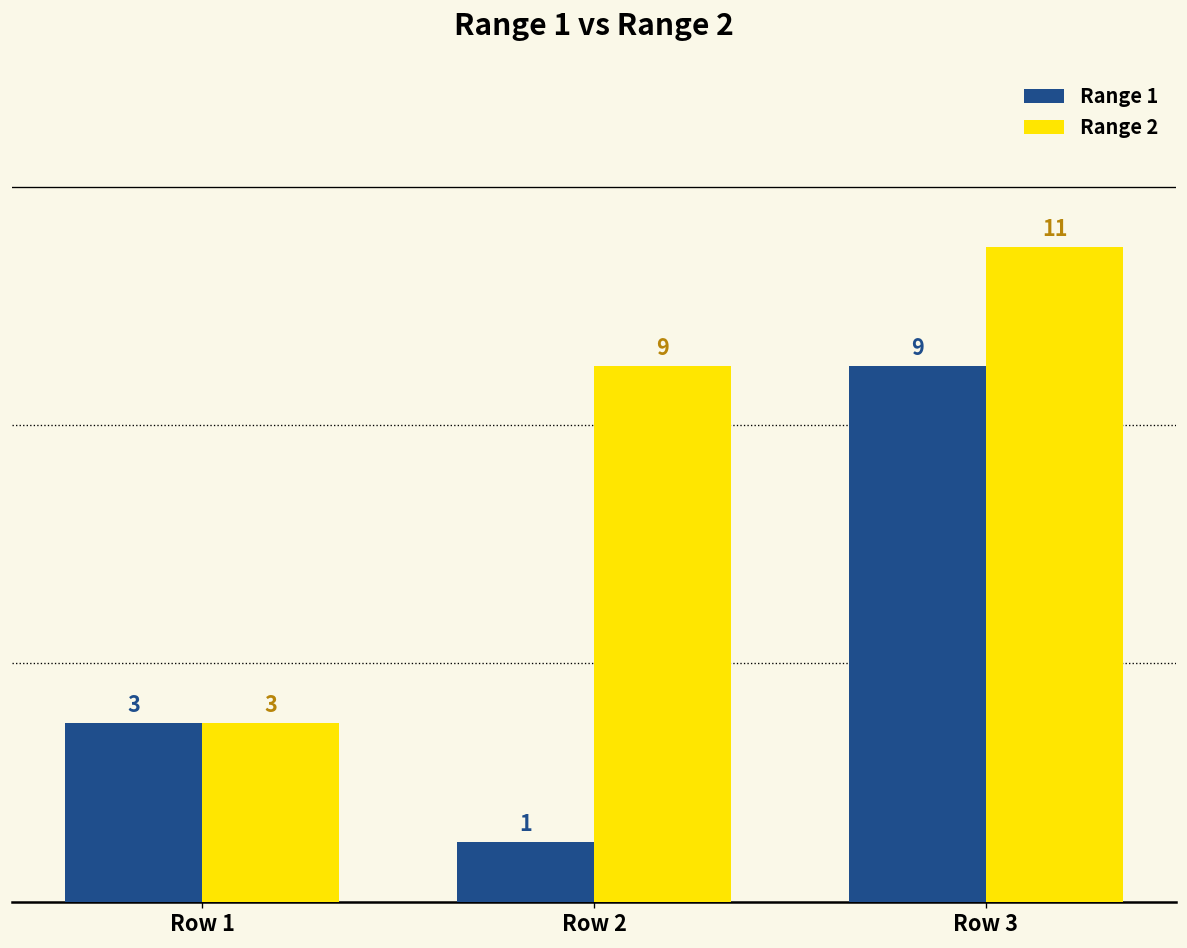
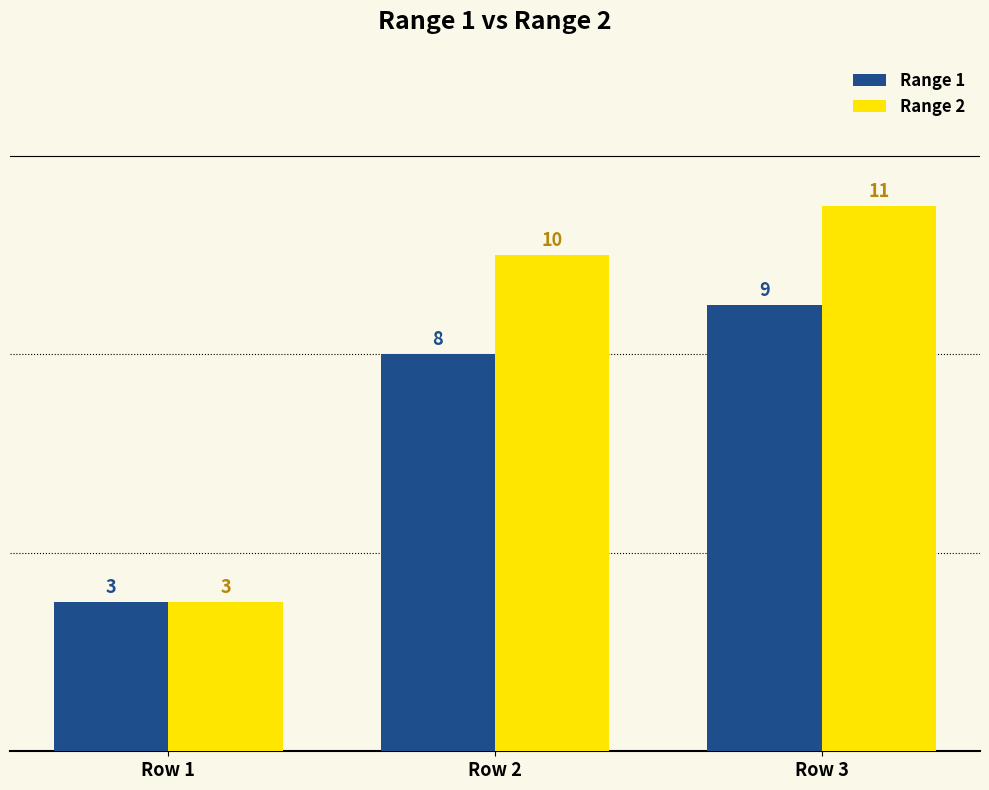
  {
    "Range 1": {
      "Row 1": 3,
-     "Row 2": 1,
+     "Row 2": 8,
      "Row 3": 9
    },
    "Range 2": {
      "Row 1": 3,
-     "Row 2": 9,
+     "Row 2": 10,
      "Row 3": 11
    }
  }
